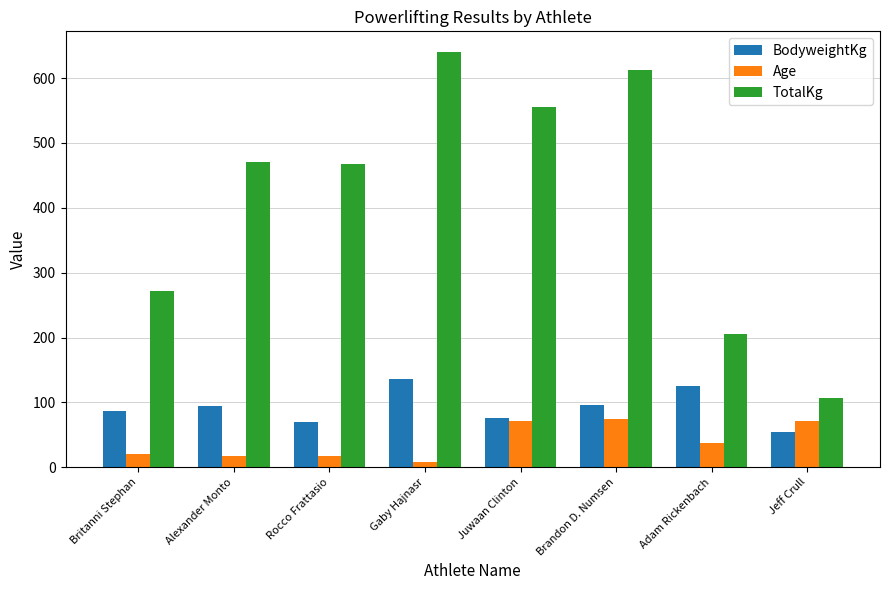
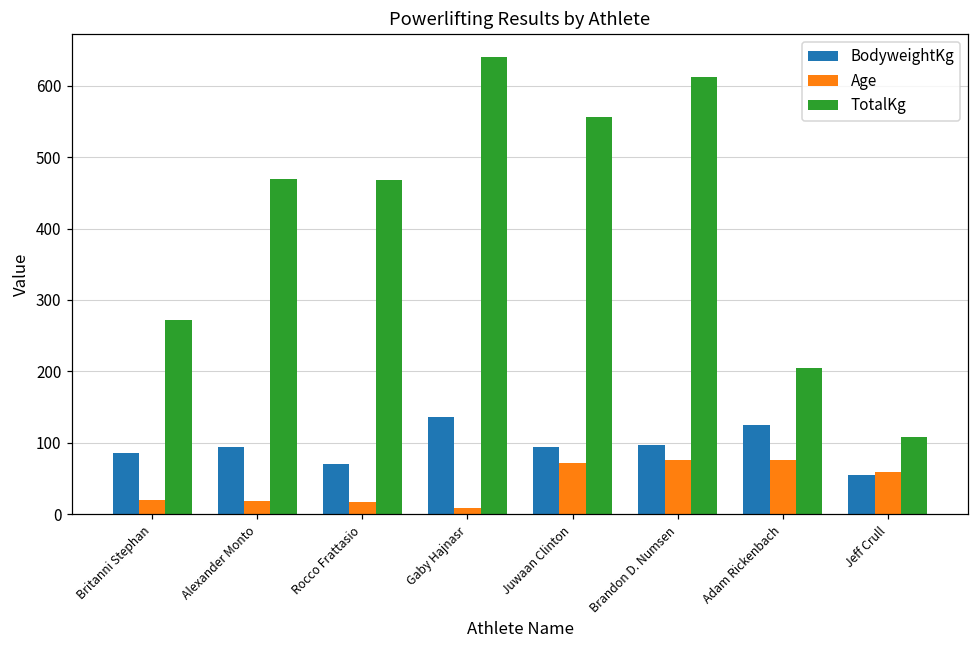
  {
    "BodyweightKg": {
      "Britanni Stephan": 90,
      "Alexander Monto": 90,
      "Rocco Frattasio": 70,
      "Gaby Hajnasr": 140,
-     "Juwaan Clinton": 80,
+     "Juwaan Clinton": 90,
      "Brandon D. Numsen": 100,
      "Adam Rickenbach": 120,
      "Jeff Crull": 50
    },
    "Age": {
      "Britanni Stephan": 20,
      "Alexander Monto": 20,
      "Rocco Frattasio": 20,
      "Gaby Hajnasr": 10,
      "Juwaan Clinton": 70,
      "Brandon D. Numsen": 80,
-     "Adam Rickenbach": 40,
-     "Jeff Crull": 70
+     "Adam Rickenbach": 80,
+     "Jeff Crull": 60
    },
    "TotalKg": {
      "Britanni Stephan": 270,
      "Alexander Monto": 470,
      "Rocco Frattasio": 470,
      "Gaby Hajnasr": 640,
      "Juwaan Clinton": 560,
      "Brandon D. Numsen": 610,
      "Adam Rickenbach": 210,
      "Jeff Crull": 110
    }
  }
